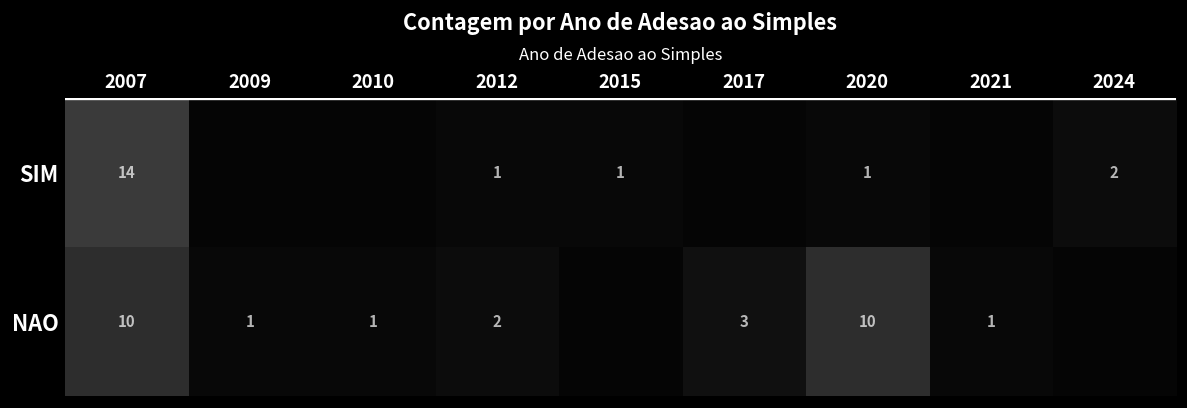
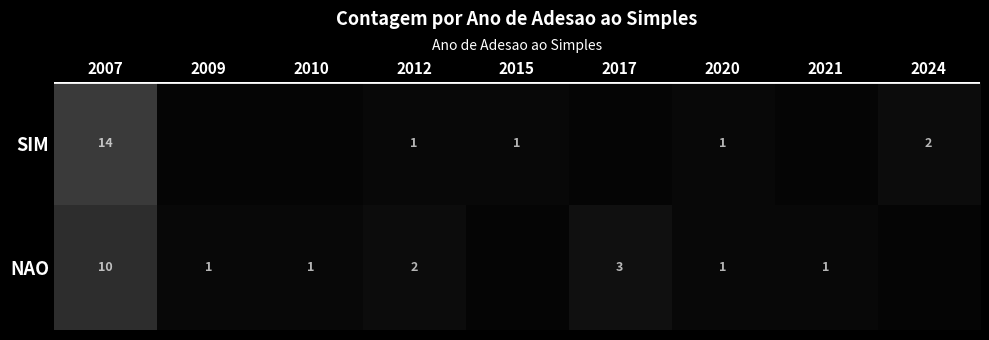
  {
    "SIM": {
      "2007": 14,
      "2012": 1,
      "2015": 1,
      "2020": 1,
      "2024": 2
    },
    "NAO": {
      "2007": 10,
      "2009": 1,
      "2010": 1,
      "2012": 2,
      "2017": 3,
-     "2020": 10,
+     "2020": 1,
      "2021": 1
    }
  }
